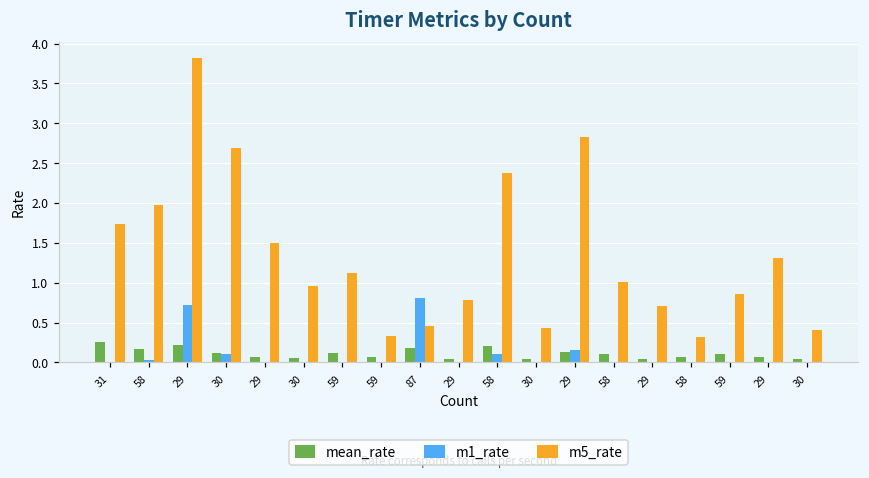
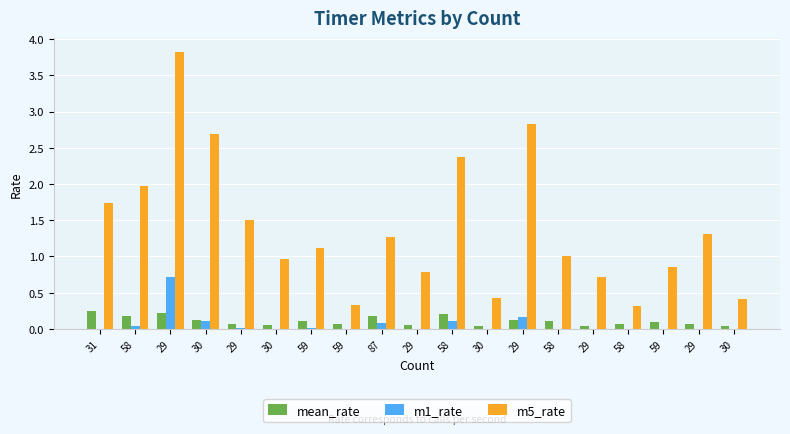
  {
    "mean_rate": {
      "31": 0.3,
      "87": 0.2
    },
    "m1_rate": {
-     "87": 0.8
+     "87": 0.1
    },
    "m5_rate": {
      "31": 1.7,
-     "87": 0.5
+     "87": 1.3
    }
  }
